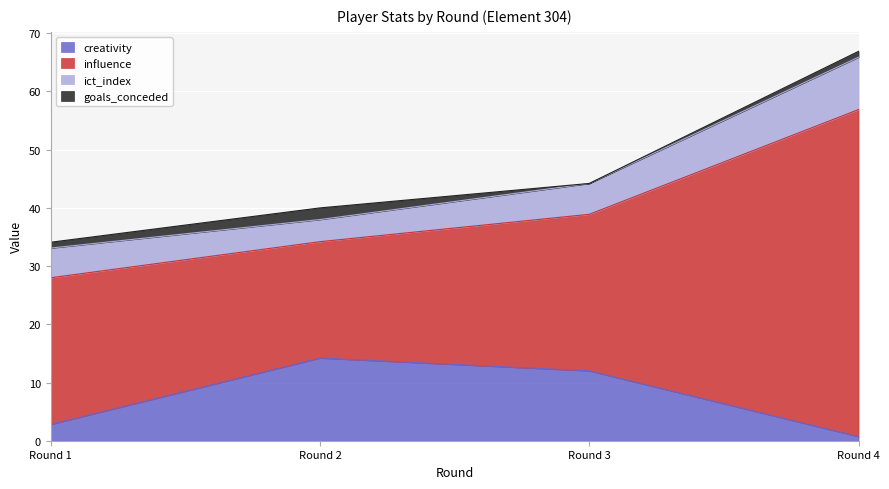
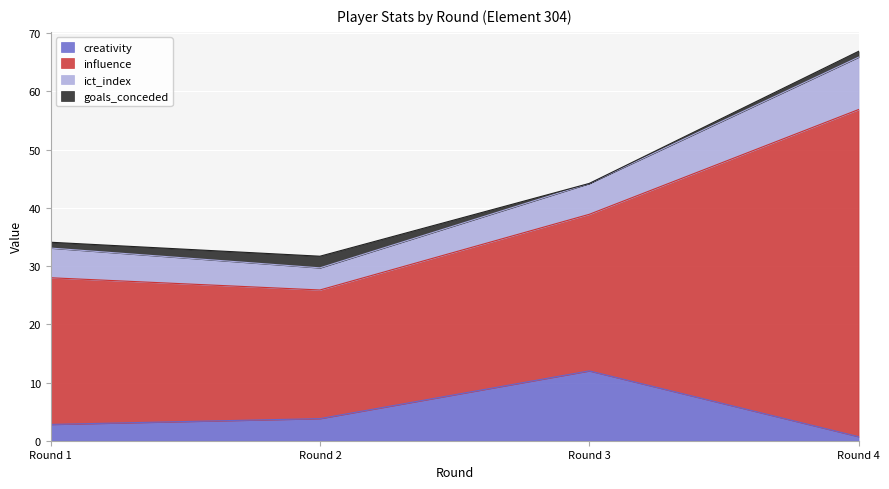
  {
    "creativity": {
      "Round 1": 3,
-     "Round 2": 14,
+     "Round 2": 4,
      "Round 3": 12,
      "Round 4": 1
    },
    "influence": {
      "Round 1": 25,
-     "Round 2": 20,
+     "Round 2": 22,
      "Round 3": 27,
      "Round 4": 56
    },
    "ict_index": {
      "Round 1": 5,
      "Round 2": 4,
      "Round 4": 9
    },
    "goals_conceded": {
      "Round 1": 1,
      "Round 2": 2,
      "Round 4": 1
    }
  }
